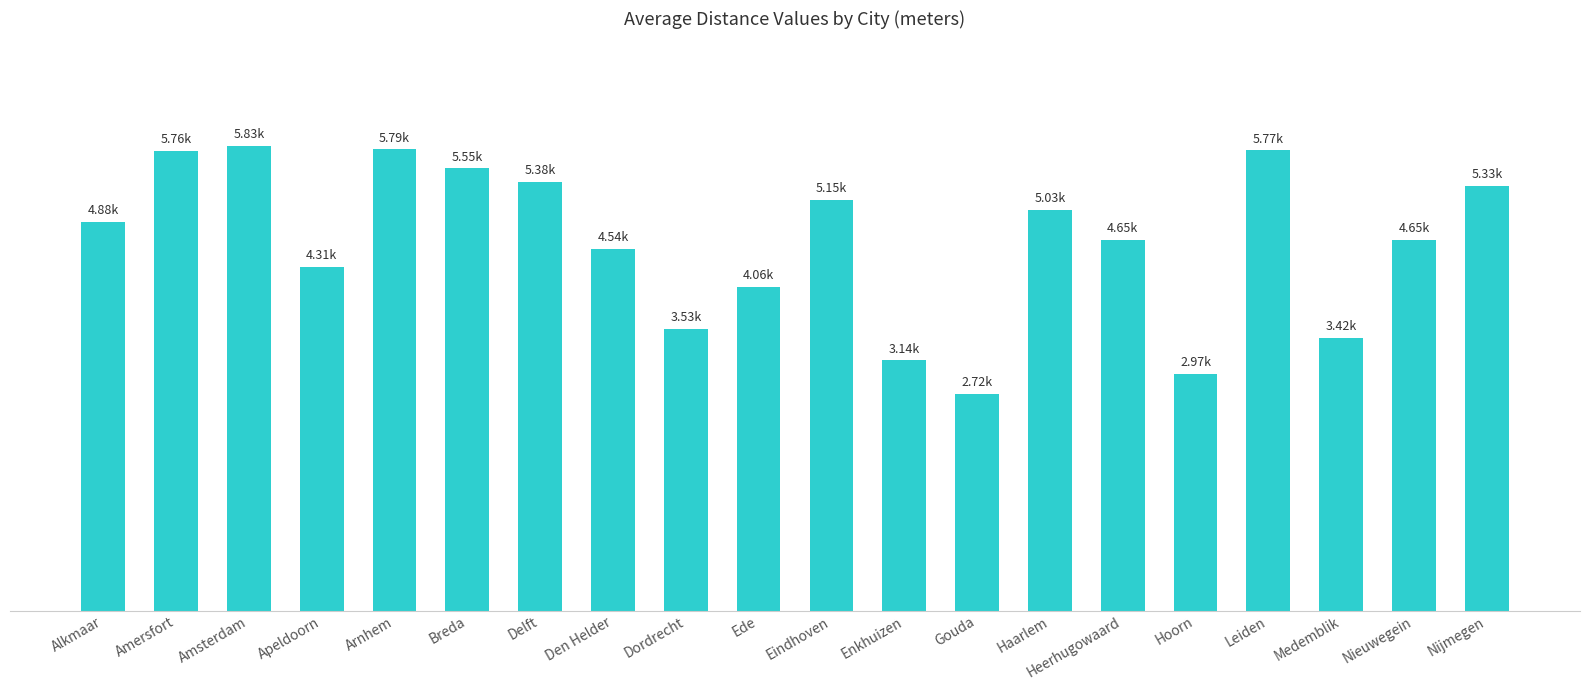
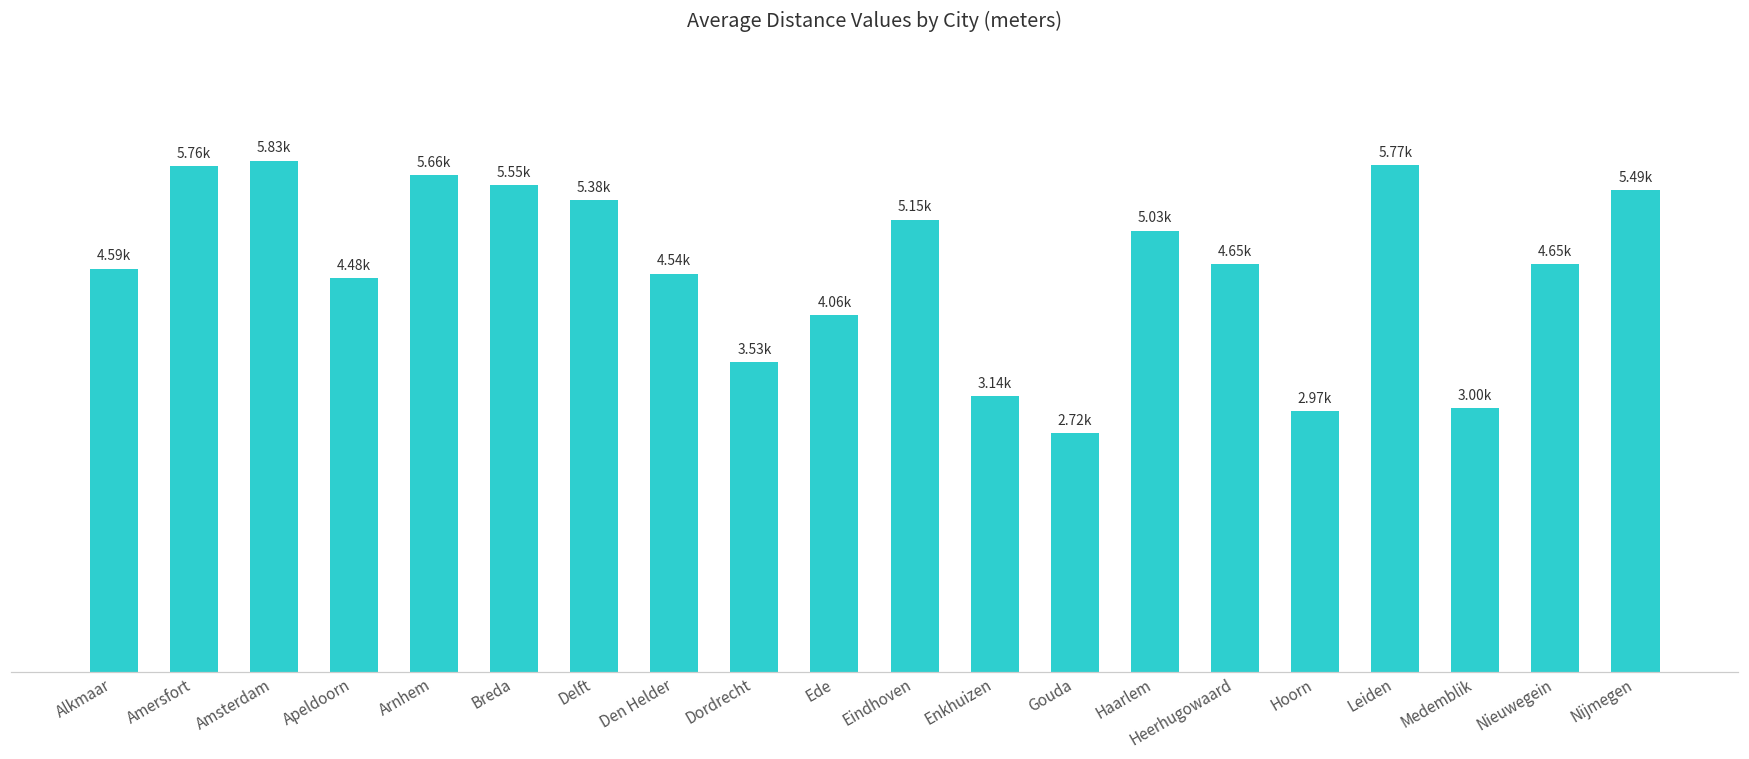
  {
-   "Alkmaar": "4.88k",
+   "Alkmaar": "4.59k",
    "Amersfort": "5.76k",
    "Amsterdam": "5.83k",
-   "Apeldoorn": "4.31k",
-   "Arnhem": "5.79k",
+   "Apeldoorn": "4.48k",
+   "Arnhem": "5.66k",
    "Breda": "5.55k",
    "Delft": "5.38k",
    "Den Helder": "4.54k",
    "Dordrecht": "3.53k",
    "Ede": "4.06k",
    "Eindhoven": "5.15k",
    "Enkhuizen": "3.14k",
    "Gouda": "2.72k",
    "Haarlem": "5.03k",
    "Heerhugowaard": "4.65k",
    "Hoorn": "2.97k",
    "Leiden": "5.77k",
-   "Medemblik": "3.42k",
+   "Medemblik": "3.00k",
    "Nieuwegein": "4.65k",
-   "Nijmegen": "5.33k"
+   "Nijmegen": "5.49k"
  }
